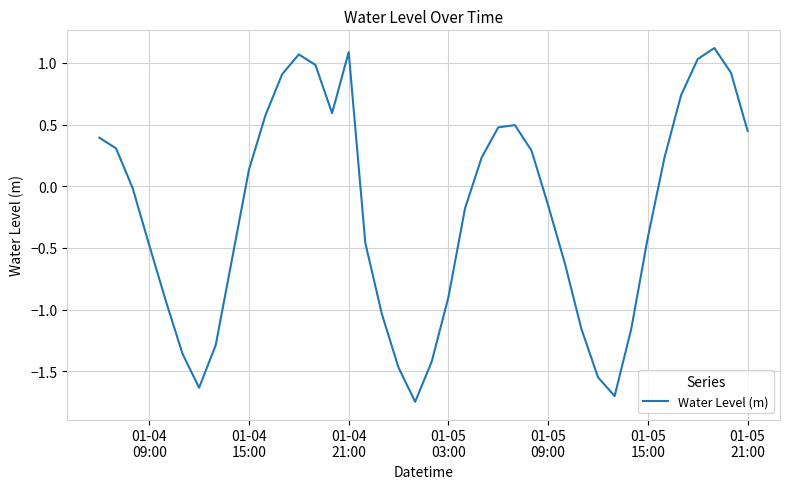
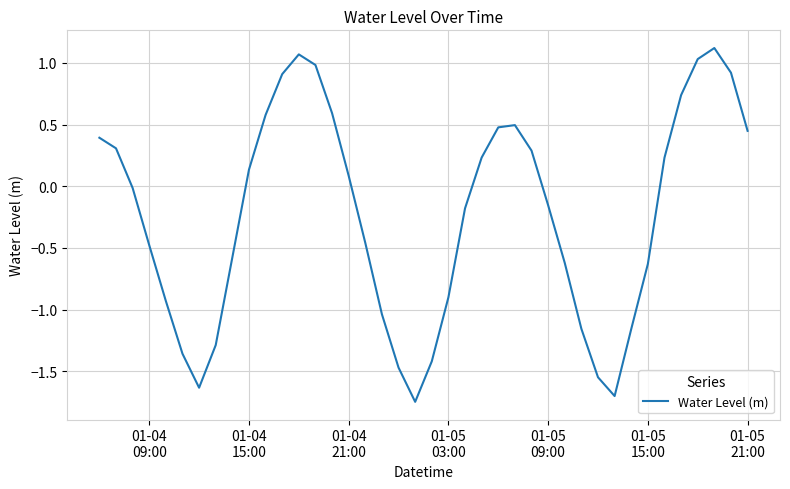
  {
    "01-04 09:00": -0.48,
    "01-04 15:00": 0.13,
-   "01-04 21:00": 1.09,
+   "01-04 21:00": 0.08,
    "01-05 03:00": -0.90,
    "01-05 09:00": -0.15,
-   "01-05 15:00": -0.41,
+   "01-05 15:00": -0.63,
    "01-05 21:00": 0.45
  }
